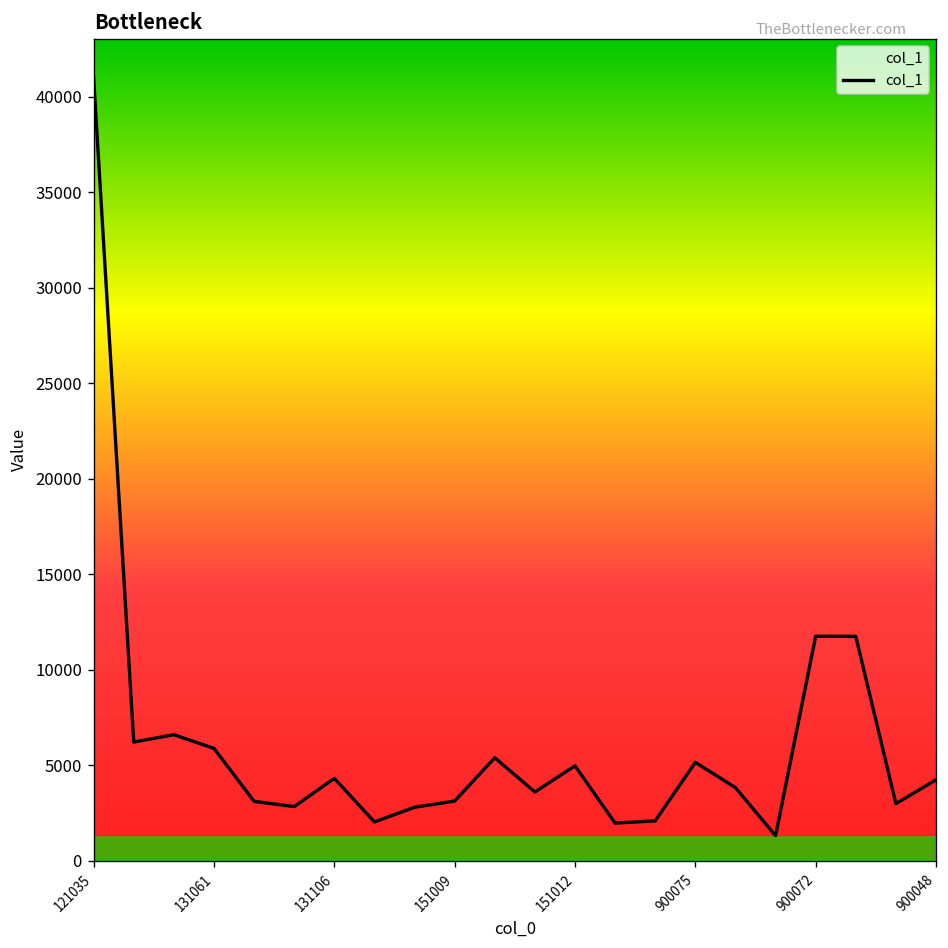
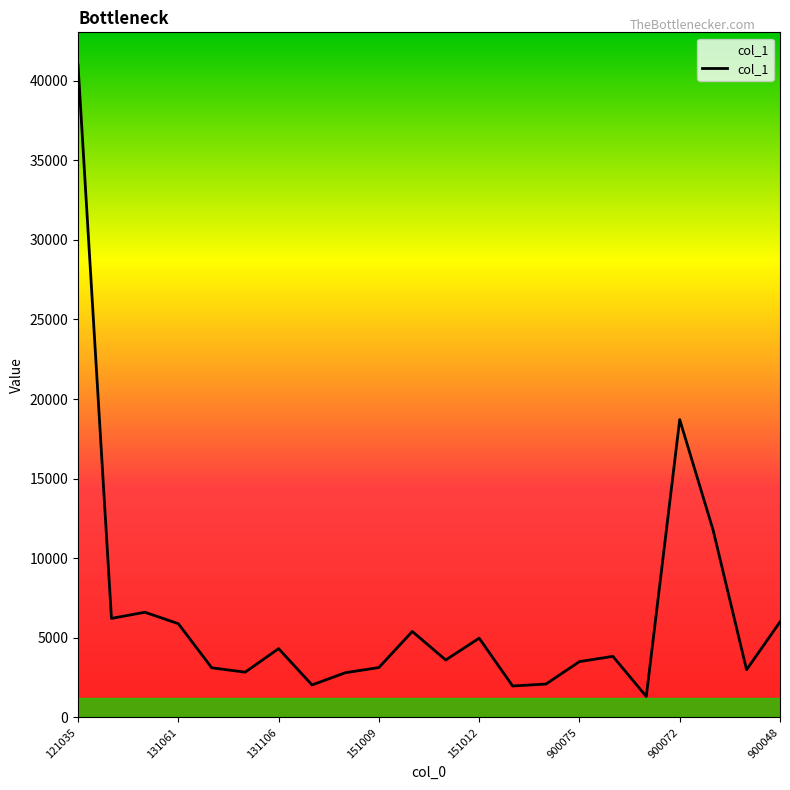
  {
    "121035": 41000,
    "131061": 5900,
    "131106": 4300,
    "151009": 3100,
    "151012": 5000,
-   "900075": 5200,
-   "900072": 11800,
-   "900048": 4200
+   "900075": 3500,
+   "900072": 18700,
+   "900048": 6000
  }
